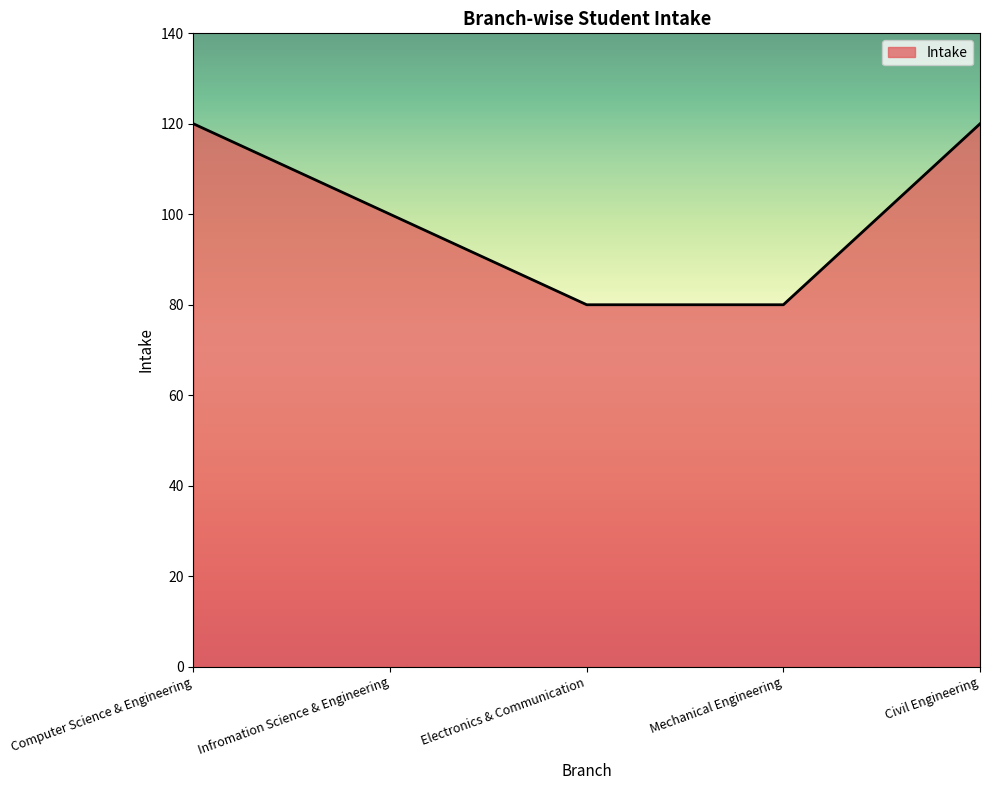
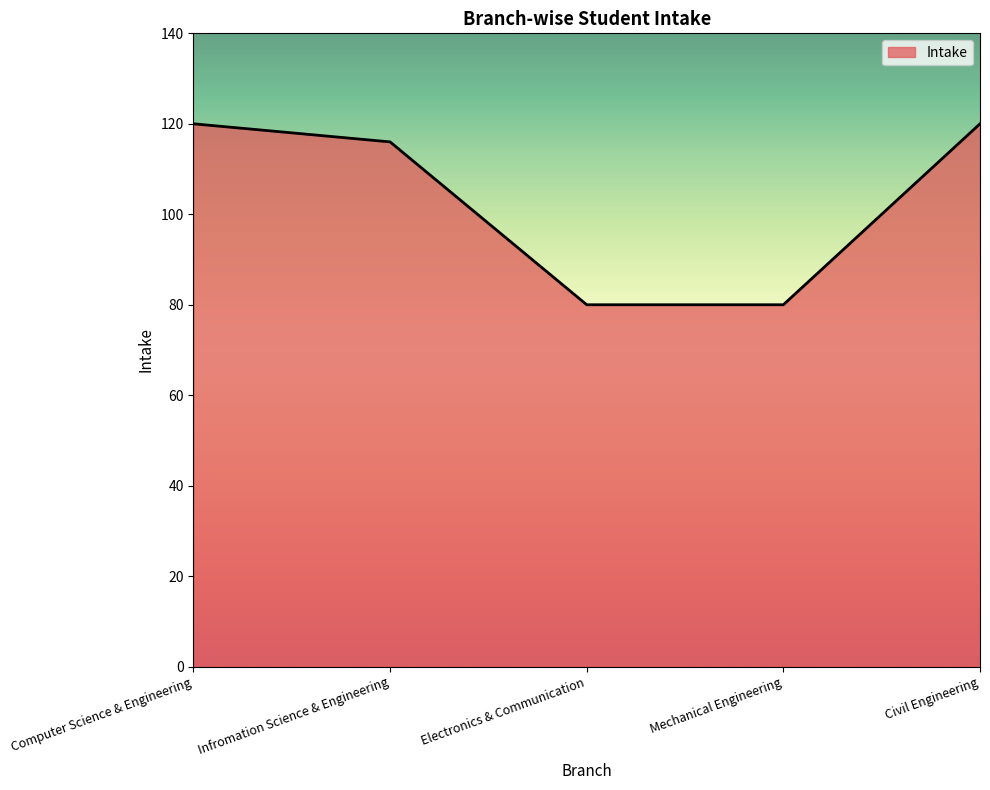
  {
    "Computer Science & Engineering": 120,
-   "Infromation Science & Engineering": 100,
+   "Infromation Science & Engineering": 116,
    "Electronics & Communication": 80,
    "Mechanical Engineering": 80,
    "Civil Engineering": 120
  }
